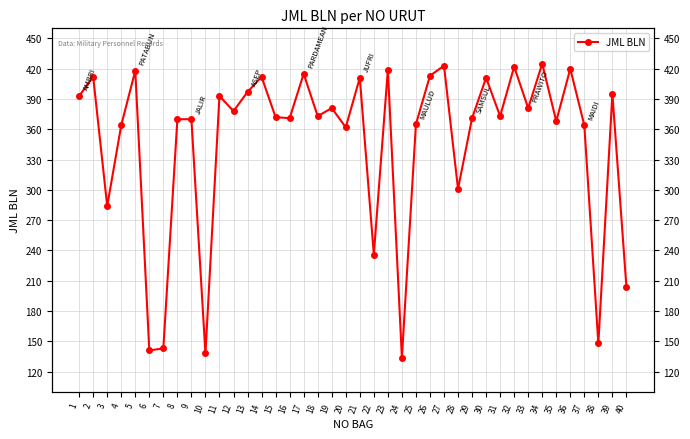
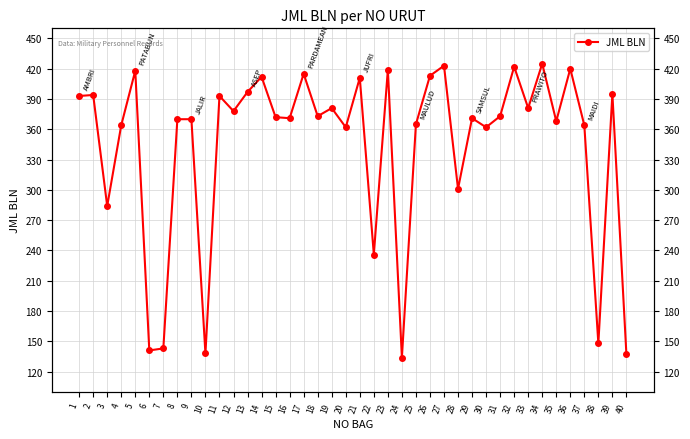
  {
    "1": 393,
-   "2": 412,
+   "2": 394,
    "3": 284,
    "4": 364,
    "5": 418,
    "6": 141,
    "7": 143,
    "8": 370,
    "9": 370,
    "10": 138,
    "11": 393,
    "12": 378,
    "13": 397,
    "14": 412,
    "15": 372,
    "16": 371,
    "17": 415,
    "18": 373,
    "19": 381,
    "20": 362,
    "21": 411,
    "22": 236,
    "23": 419,
    "24": 134,
    "25": 365,
    "26": 413,
    "27": 423,
    "28": 301,
    "29": 371,
-   "30": 411,
+   "30": 362,
    "31": 373,
    "32": 422,
    "33": 381,
    "34": 425,
    "35": 368,
    "36": 420,
    "37": 364,
    "38": 148,
    "39": 395,
-   "40": 204
+   "40": 137
  }
